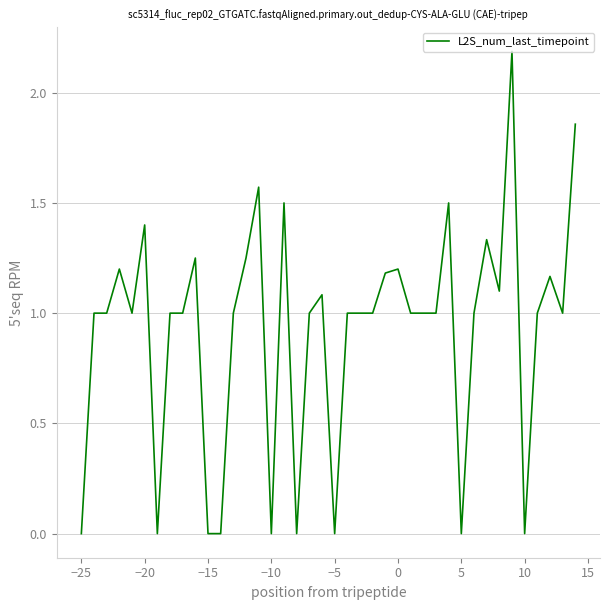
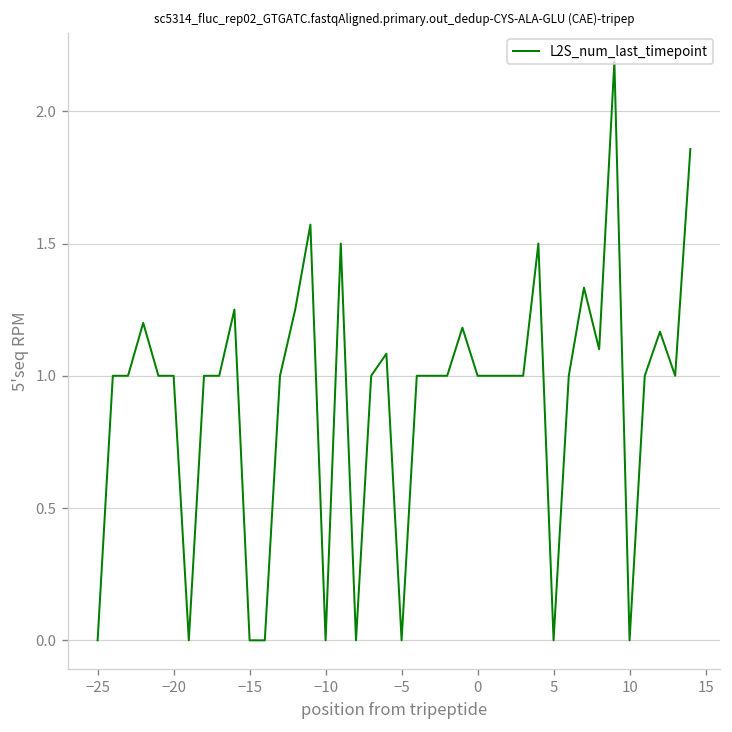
  {
    "−25": 0.0,
-   "−20": 1.4,
+   "−20": 1.0,
    "−15": 0.0,
    "−10": 0.0,
    "−5": 0.0,
-   "0": 1.2,
+   "0": 1.0,
    "5": 0.0,
    "10": 0.0
  }
